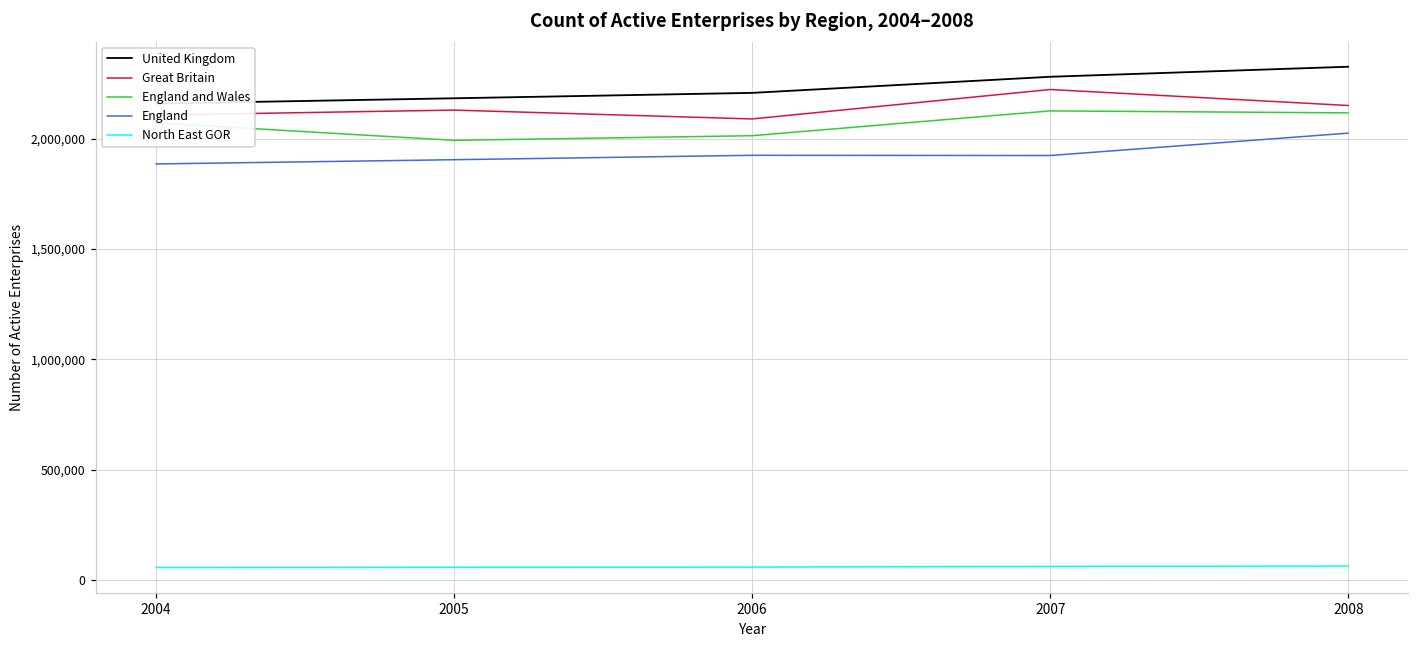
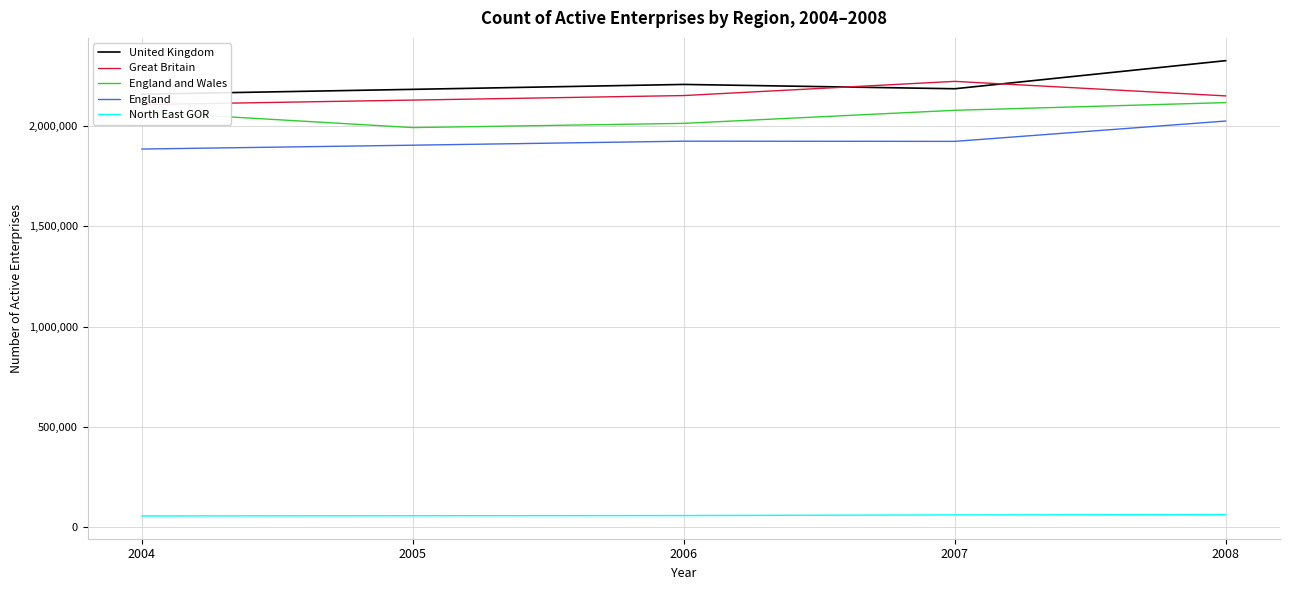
  {
    "United Kingdom": {
      "2005": "2,180,000",
      "2006": "2,210,000",
-     "2007": "2,280,000",
+     "2007": "2,190,000",
      "2008": "2,330,000"
    },
    "Great Britain": {
      "2005": "2,130,000",
-     "2006": "2,090,000",
+     "2006": "2,150,000",
      "2007": "2,220,000",
      "2008": "2,150,000"
    },
    "England and Wales": {
      "2005": "1,990,000",
      "2006": "2,010,000",
-     "2007": "2,130,000",
+     "2007": "2,080,000",
      "2008": "2,120,000"
    },
    "England": {
      "2004": "1,890,000",
      "2005": "1,900,000",
      "2006": "1,920,000",
      "2007": "1,920,000",
      "2008": "2,020,000"
    },
    "North East GOR": {
      "2004": "60,000",
      "2005": "60,000",
      "2006": "60,000",
      "2007": "60,000",
      "2008": "60,000"
    }
  }
